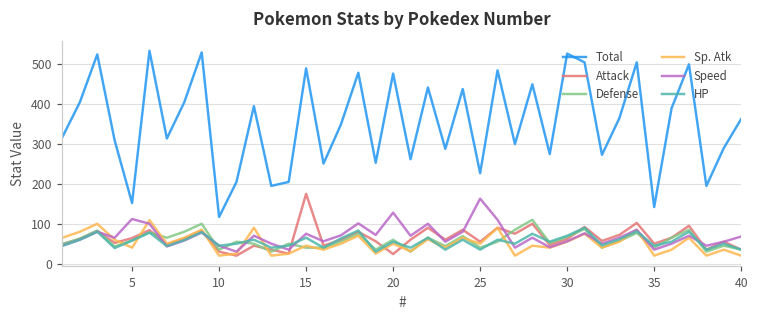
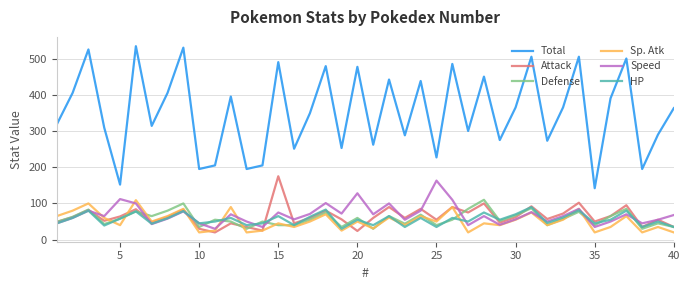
  {
    "Total": {
      "5": 150,
-     "10": 120,
+     "10": 200,
      "15": 490,
      "20": 480,
      "25": 230,
-     "30": 530,
+     "30": 370,
      "35": 140,
      "40": 360
    },
    "Attack": {
      "15": 180,
      "20": 20
    },
    "Sp. Atk": {
      "5": 40,
      "10": 20,
      "35": 20,
      "40": 20
    },
    "Speed": {
      "5": 110,
      "15": 80,
      "20": 130,
      "25": 160,
      "40": 70
    },
    "HP": {
      "15": 70
    }
  }
